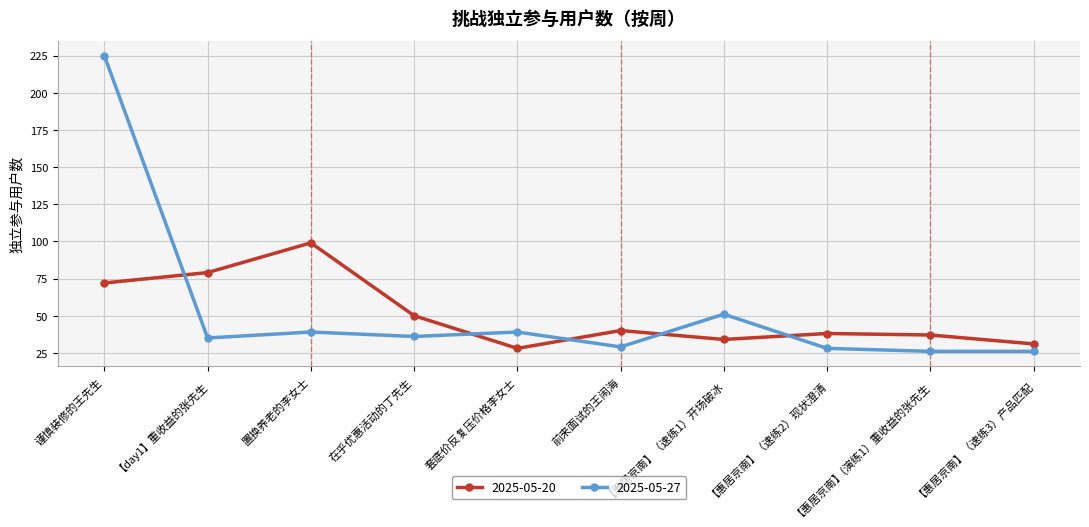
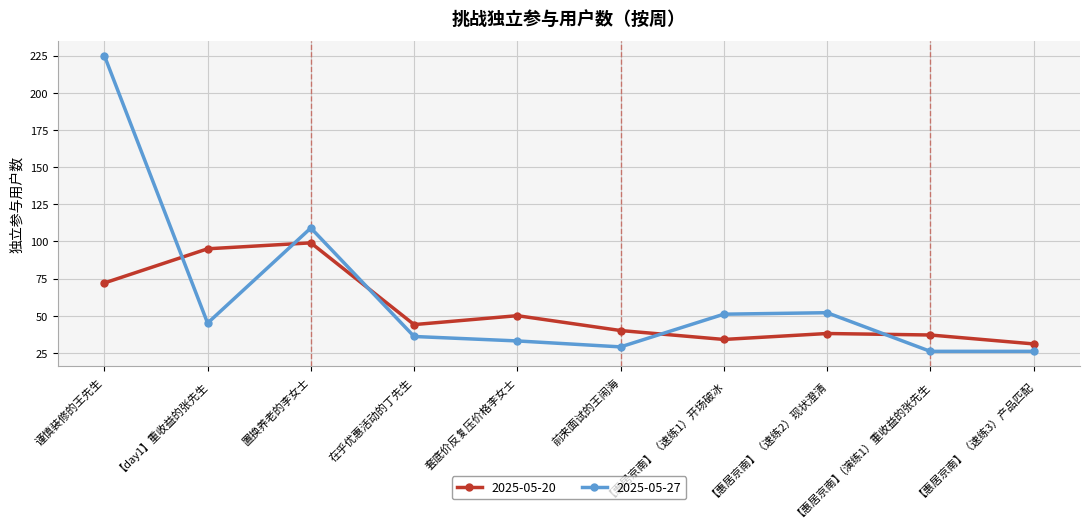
  {
    "2025-05-20": {
      "谨慎装修的王先生": 72,
-     "【day1】重收益的张先生": 79,
+     "【day1】重收益的张先生": 95,
      "置换养老的李女士": 99,
-     "在乎优惠活动的丁先生": 50,
-     "套底价反复压价格李女士": 28,
+     "在乎优惠活动的丁先生": 44,
+     "套底价反复压价格李女士": 50,
      "前来面试的王闹海": 40,
      "【惠居京南】（速练1）开场破冰": 34,
      "【惠居京南】（速练2）现状澄清": 38,
      "【惠居京南】(演练1）重收益的张先生": 37,
      "【惠居京南】（速练3）产品匹配": 31
    },
    "2025-05-27": {
      "谨慎装修的王先生": 225,
-     "【day1】重收益的张先生": 35,
-     "置换养老的李女士": 39,
+     "【day1】重收益的张先生": 45,
+     "置换养老的李女士": 109,
      "在乎优惠活动的丁先生": 36,
-     "套底价反复压价格李女士": 39,
+     "套底价反复压价格李女士": 33,
      "前来面试的王闹海": 29,
      "【惠居京南】（速练1）开场破冰": 51,
-     "【惠居京南】（速练2）现状澄清": 28,
+     "【惠居京南】（速练2）现状澄清": 52,
      "【惠居京南】(演练1）重收益的张先生": 26,
      "【惠居京南】（速练3）产品匹配": 26
    }
  }
